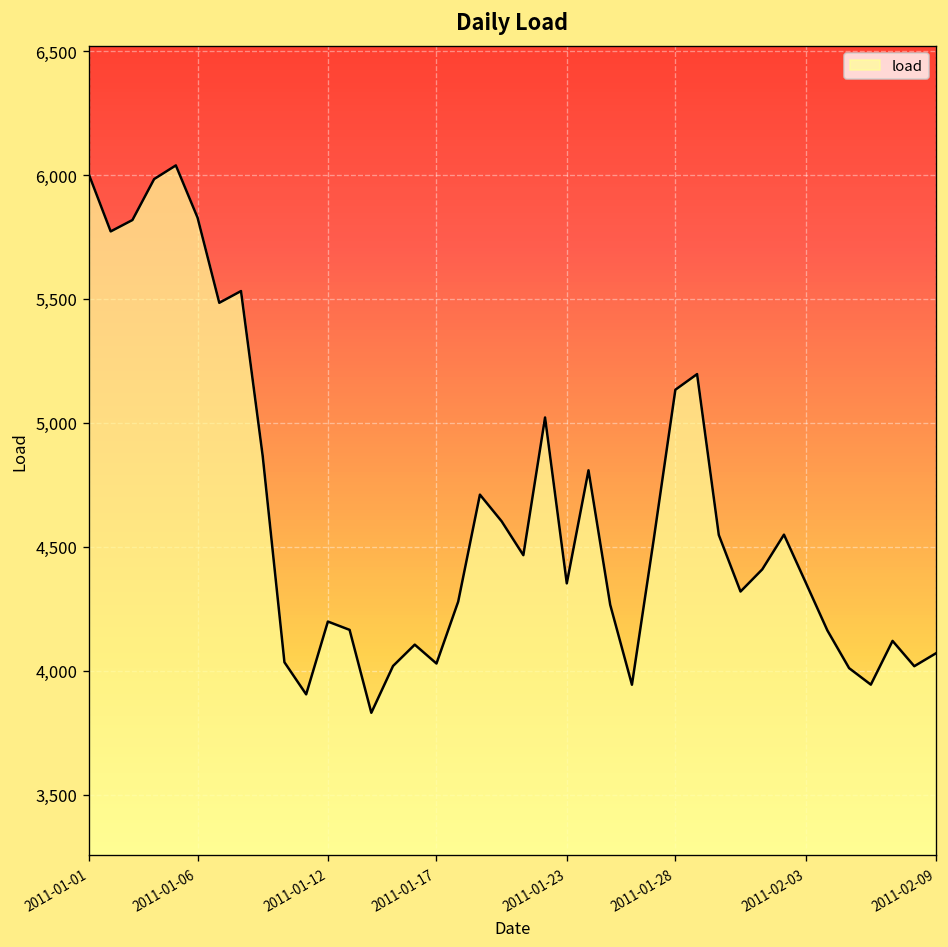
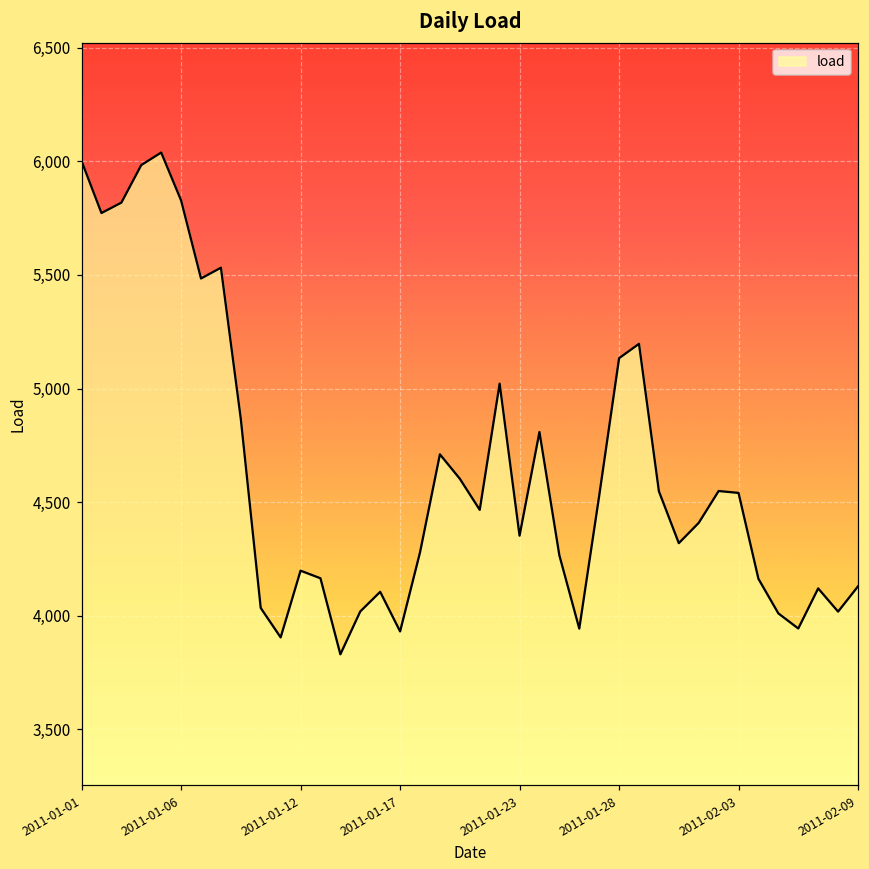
  {
    "2011-01-01": "6,000",
    "2011-01-06": "5,830",
    "2011-01-12": "4,200",
-   "2011-01-17": "4,030",
+   "2011-01-17": "3,930",
    "2011-01-23": "4,350",
    "2011-01-28": "5,130",
-   "2011-02-03": "4,360",
-   "2011-02-09": "4,070"
+   "2011-02-03": "4,540",
+   "2011-02-09": "4,130"
  }
